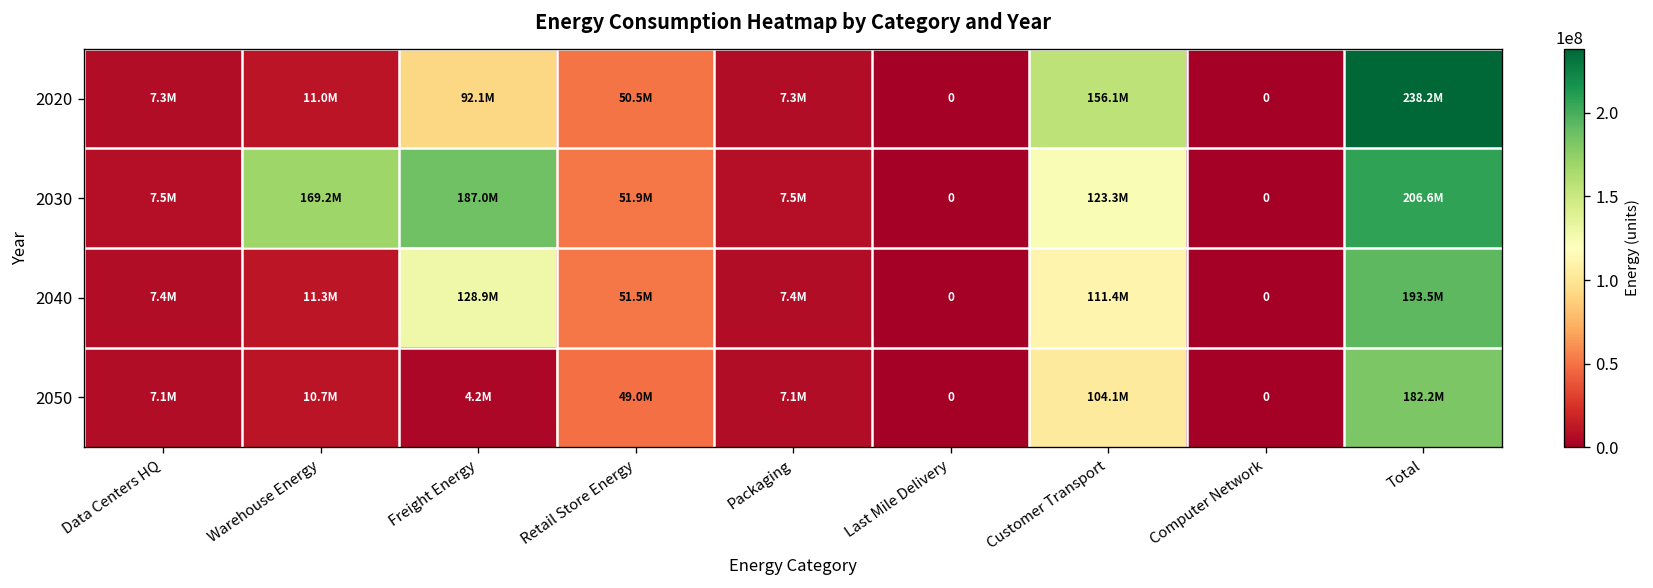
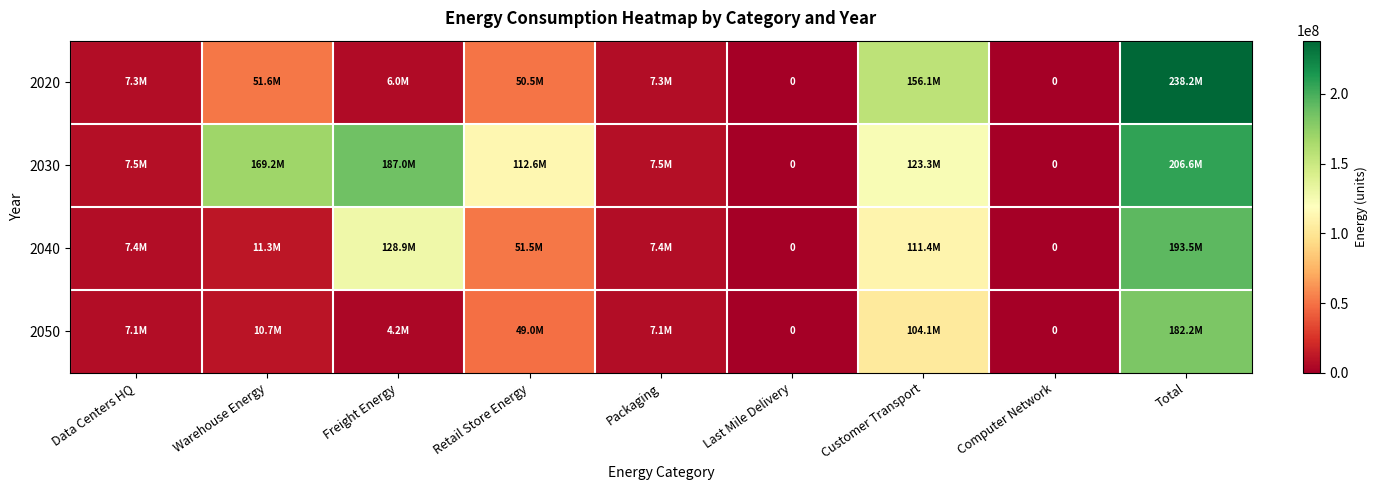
  {
    "2020": {
      "Data Centers HQ": "7.3M",
-     "Warehouse Energy": "11.0M",
-     "Freight Energy": "92.1M",
+     "Warehouse Energy": "51.6M",
+     "Freight Energy": "6.0M",
      "Retail Store Energy": "50.5M",
      "Packaging": "7.3M",
      "Last Mile Delivery": "0",
      "Customer Transport": "156.1M",
      "Computer Network": "0",
      "Total": "238.2M"
    },
    "2030": {
      "Data Centers HQ": "7.5M",
      "Warehouse Energy": "169.2M",
      "Freight Energy": "187.0M",
-     "Retail Store Energy": "51.9M",
+     "Retail Store Energy": "112.6M",
      "Packaging": "7.5M",
      "Last Mile Delivery": "0",
      "Customer Transport": "123.3M",
      "Computer Network": "0",
      "Total": "206.6M"
    },
    "2040": {
      "Data Centers HQ": "7.4M",
      "Warehouse Energy": "11.3M",
      "Freight Energy": "128.9M",
      "Retail Store Energy": "51.5M",
      "Packaging": "7.4M",
      "Last Mile Delivery": "0",
      "Customer Transport": "111.4M",
      "Computer Network": "0",
      "Total": "193.5M"
    },
    "2050": {
      "Data Centers HQ": "7.1M",
      "Warehouse Energy": "10.7M",
      "Freight Energy": "4.2M",
      "Retail Store Energy": "49.0M",
      "Packaging": "7.1M",
      "Last Mile Delivery": "0",
      "Customer Transport": "104.1M",
      "Computer Network": "0",
      "Total": "182.2M"
    }
  }
